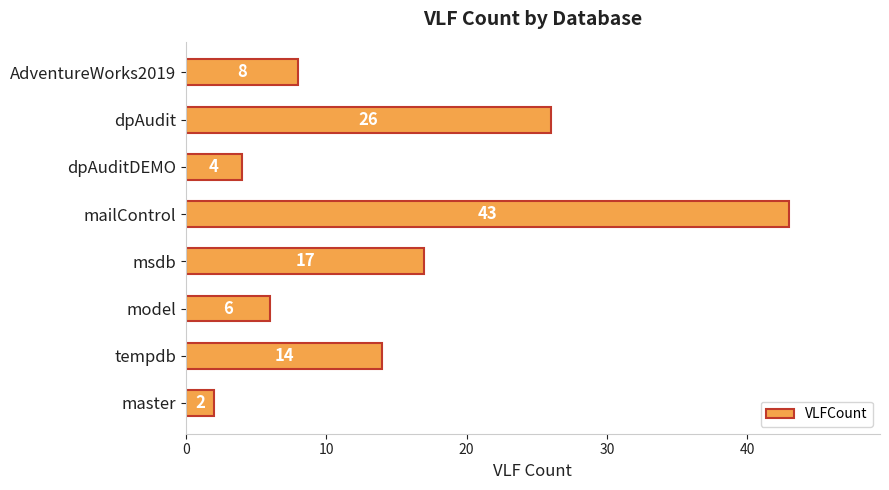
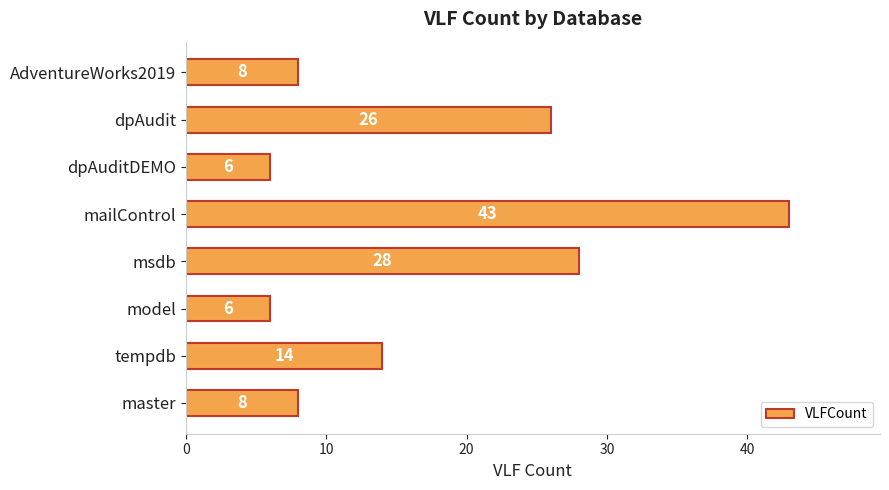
  {
    "AdventureWorks2019": 8,
    "dpAudit": 26,
-   "dpAuditDEMO": 4,
+   "dpAuditDEMO": 6,
    "mailControl": 43,
-   "msdb": 17,
+   "msdb": 28,
    "model": 6,
    "tempdb": 14,
-   "master": 2
+   "master": 8
  }
